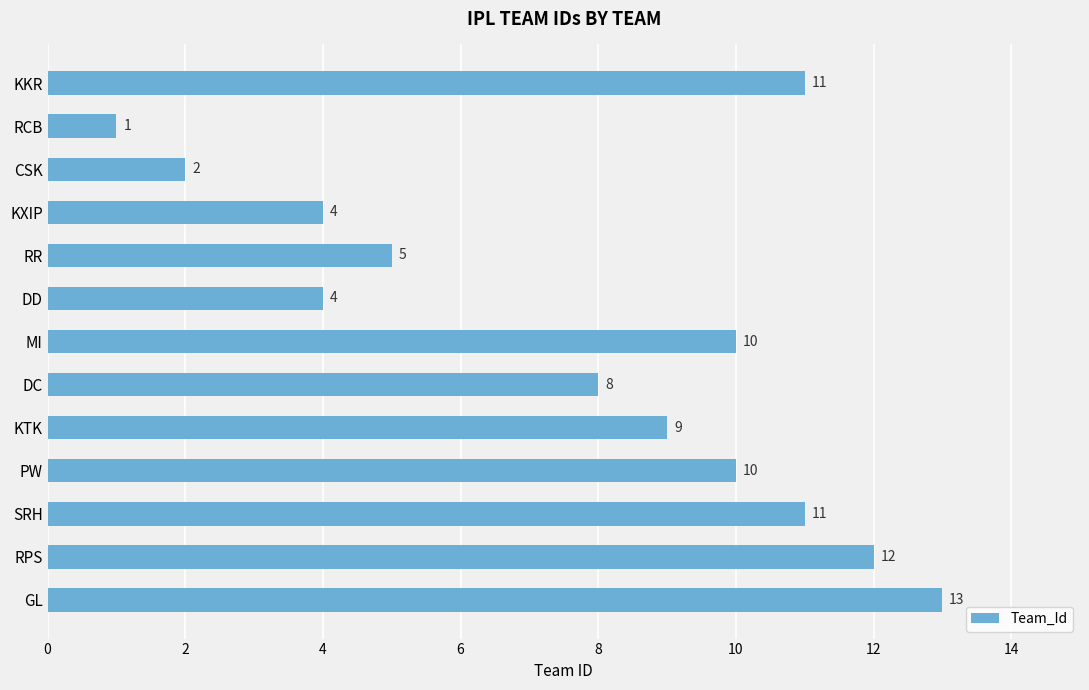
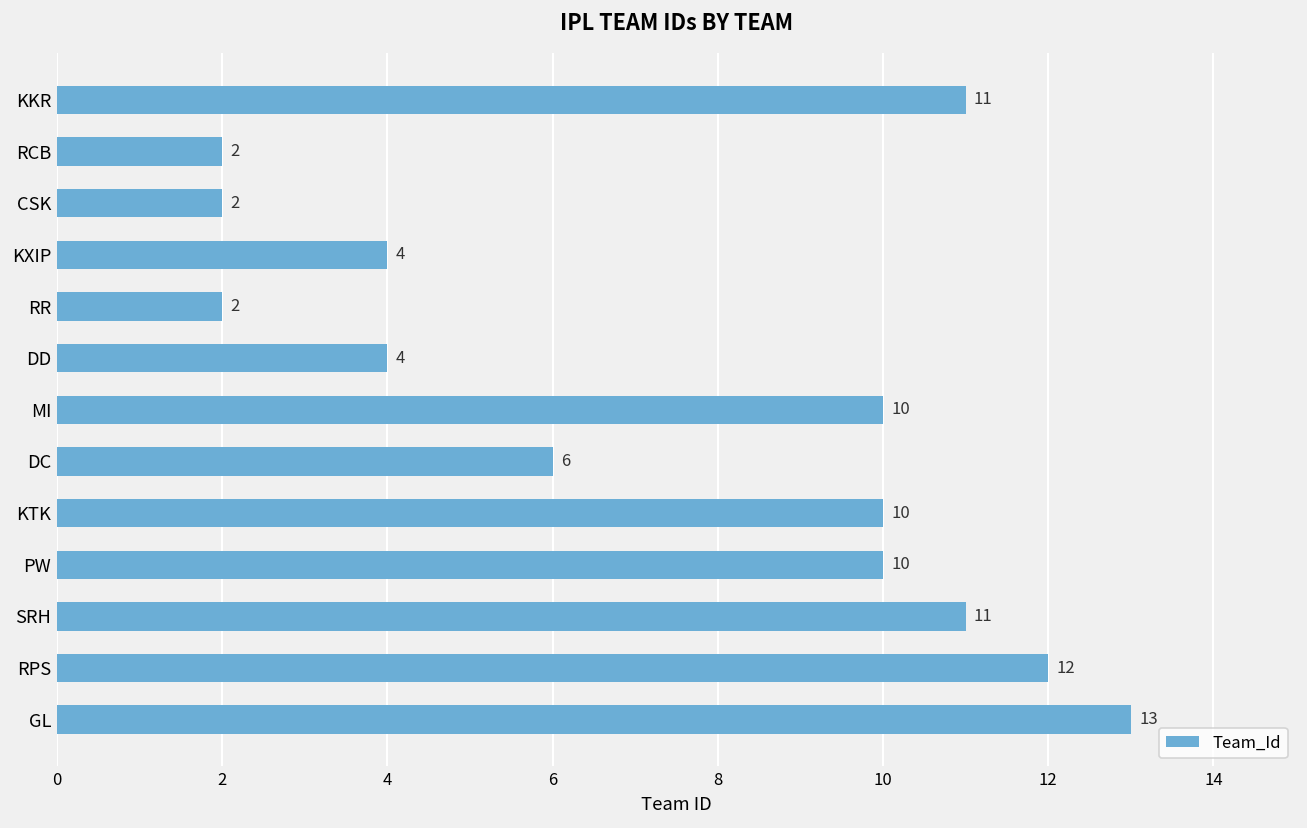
  {
    "KKR": 11,
-   "RCB": 1,
+   "RCB": 2,
    "CSK": 2,
    "KXIP": 4,
-   "RR": 5,
+   "RR": 2,
    "DD": 4,
    "MI": 10,
-   "DC": 8,
-   "KTK": 9,
+   "DC": 6,
+   "KTK": 10,
    "PW": 10,
    "SRH": 11,
    "RPS": 12,
    "GL": 13
  }
